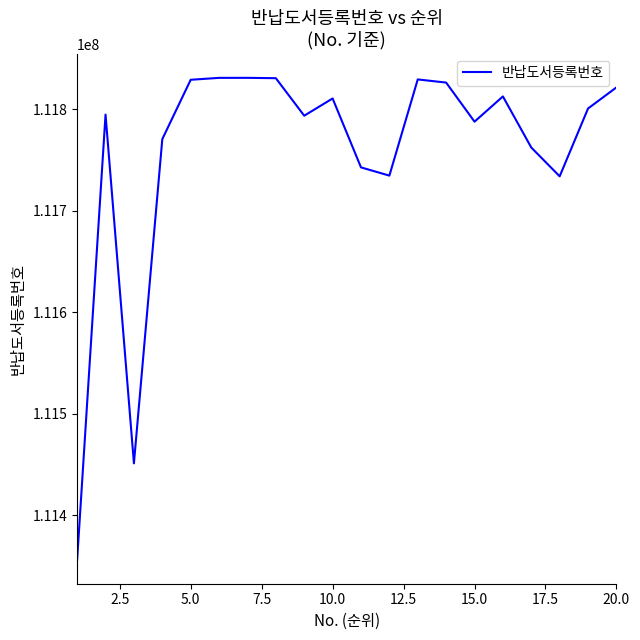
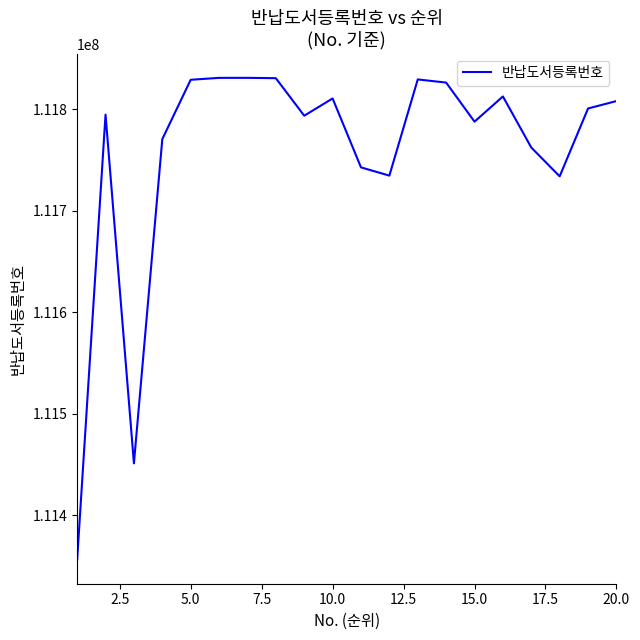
  {
    "5.0": 111829000,
    "10.0": 111811000,
    "15.0": 111788000,
-   "20.0": 111822000
+   "20.0": 111808000
  }
